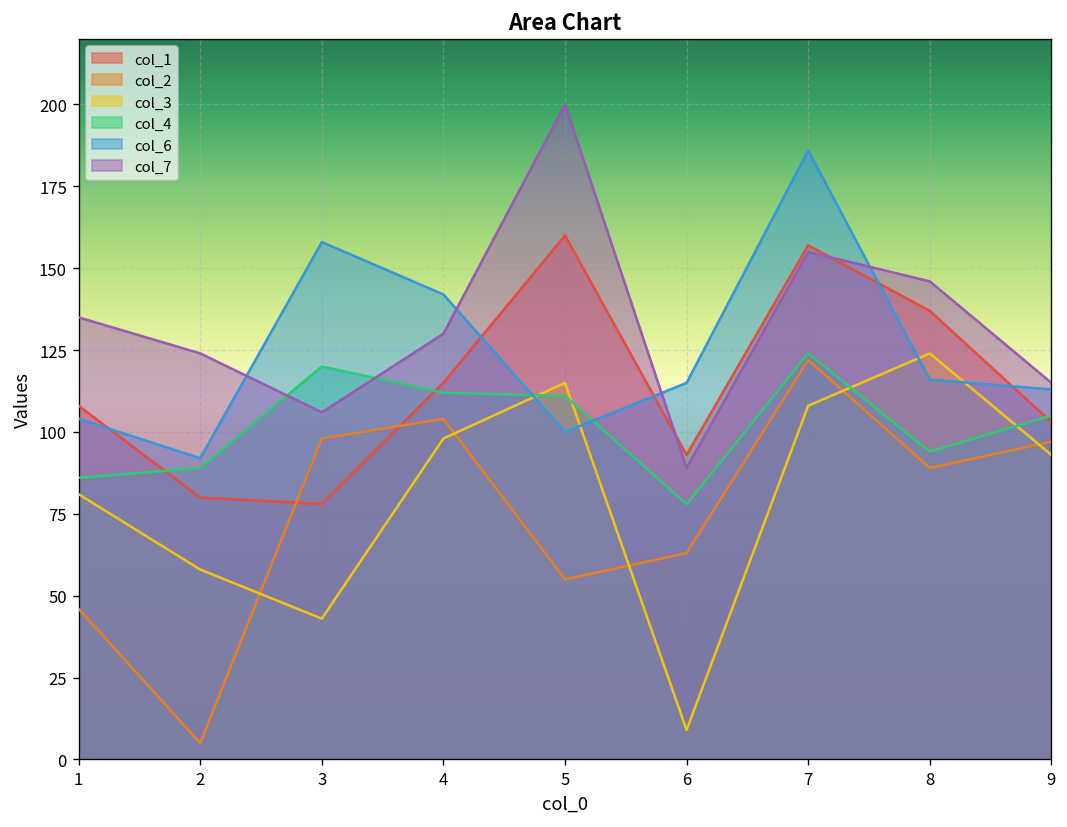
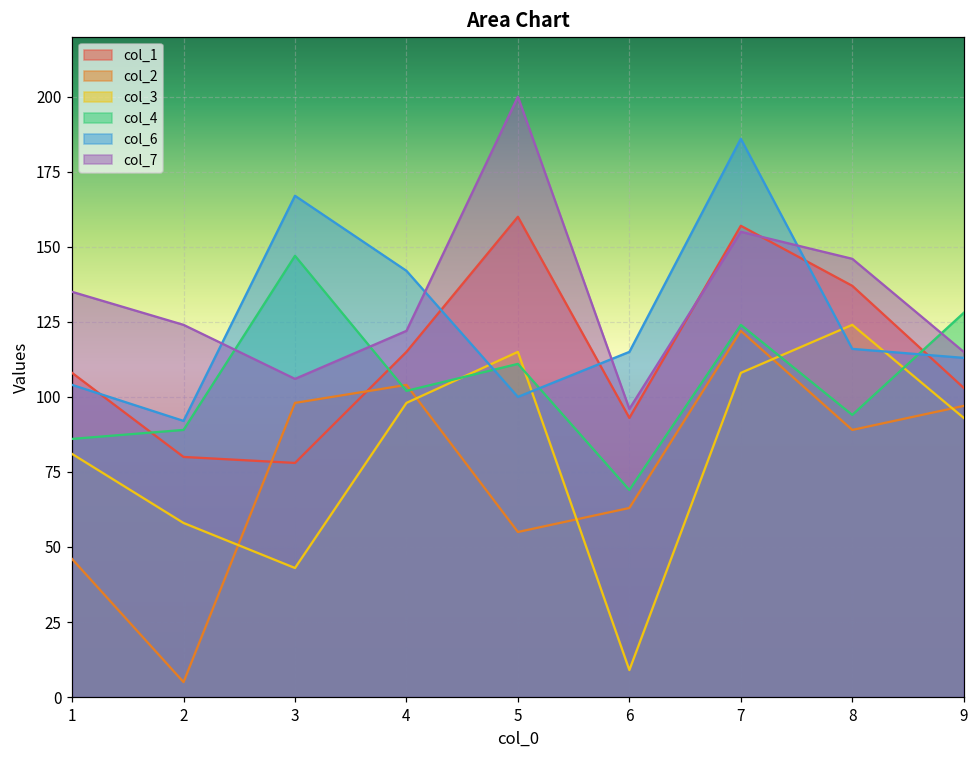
  {
    "col_4": {
      "1": 86,
      "2": 89,
-     "3": 120,
-     "4": 112,
+     "3": 147,
+     "4": 102,
      "5": 111,
-     "6": 78,
+     "6": 69,
      "7": 124,
      "8": 94,
-     "9": 105
+     "9": 128
    },
    "col_6": {
      "1": 104,
      "2": 92,
-     "3": 158,
+     "3": 167,
      "4": 142,
      "5": 100,
      "6": 115,
      "7": 186,
      "8": 116,
      "9": 113
    },
    "col_7": {
      "1": 135,
      "2": 124,
      "3": 106,
-     "4": 130,
+     "4": 122,
      "5": 200,
-     "6": 89,
+     "6": 96,
      "7": 155,
      "8": 146,
      "9": 115
    }
  }
